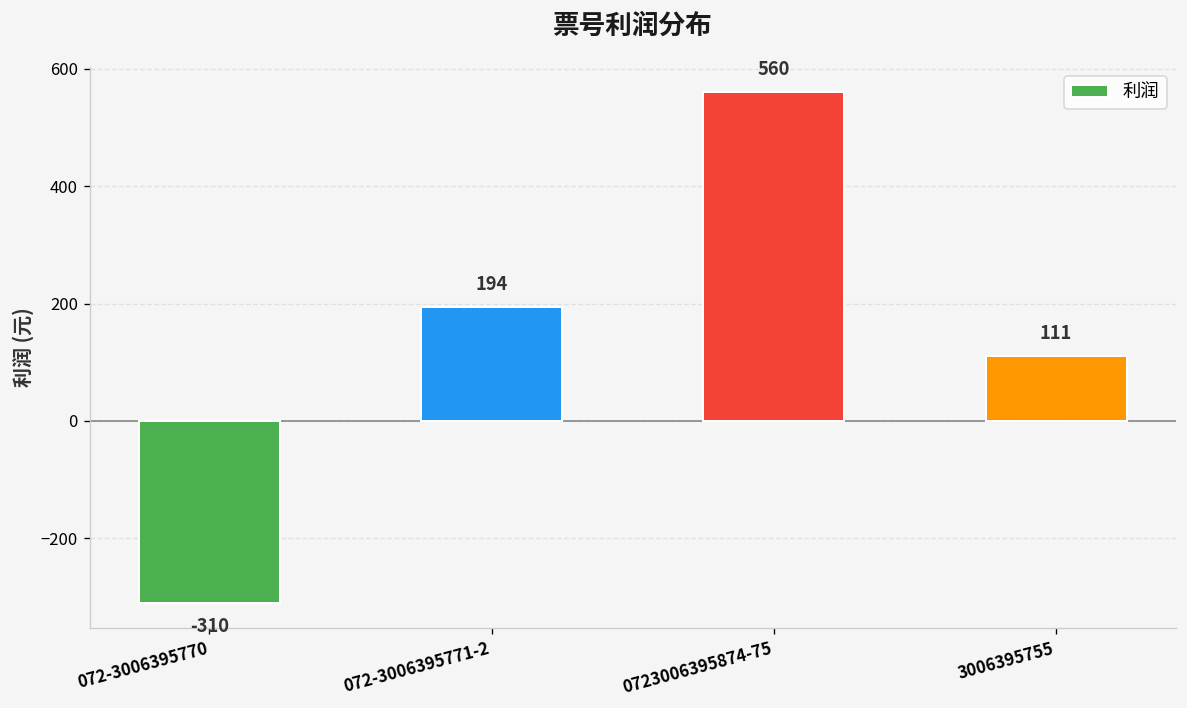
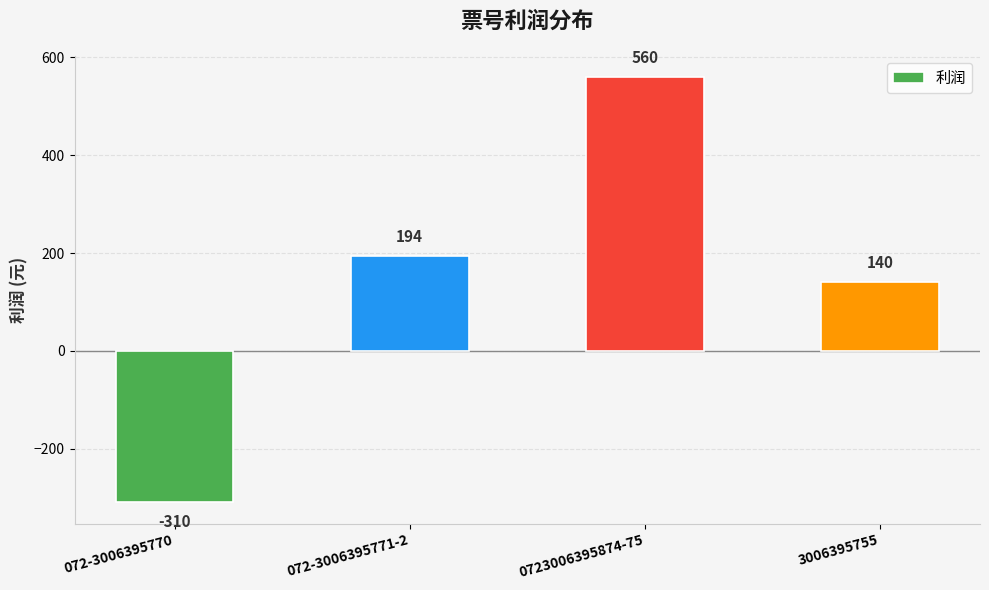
  {
    "072-3006395770": -310,
    "072-3006395771-2": 194,
    "0723006395874-75": 560,
-   "3006395755": 111
+   "3006395755": 140
  }
